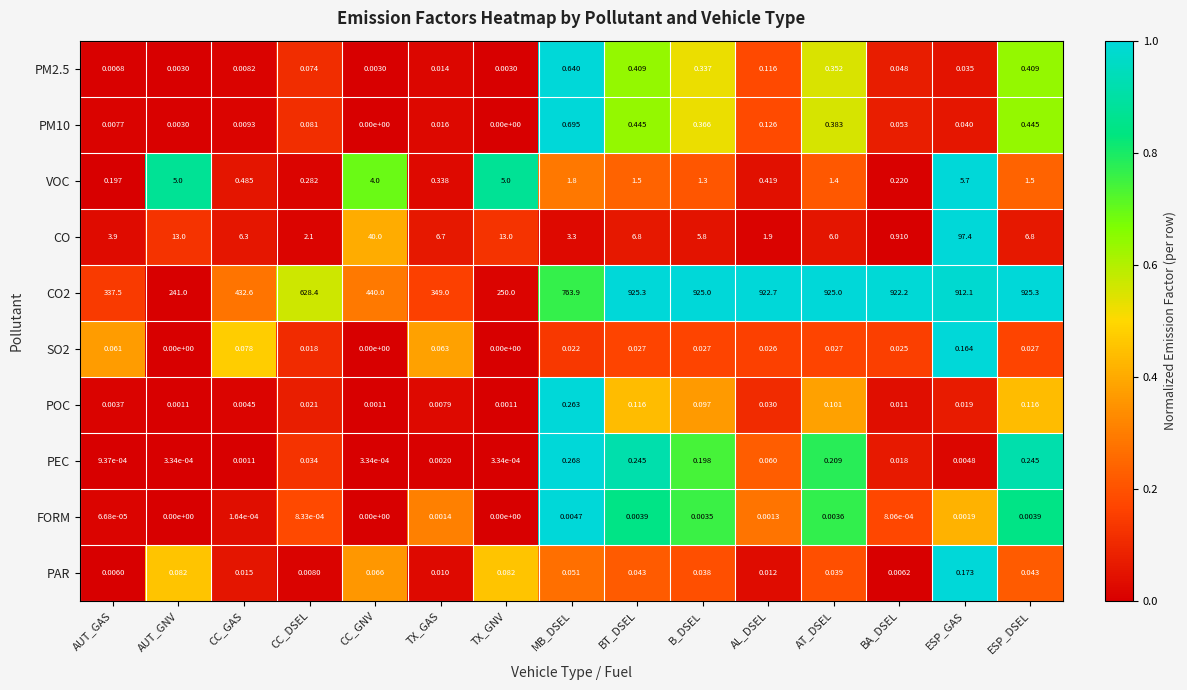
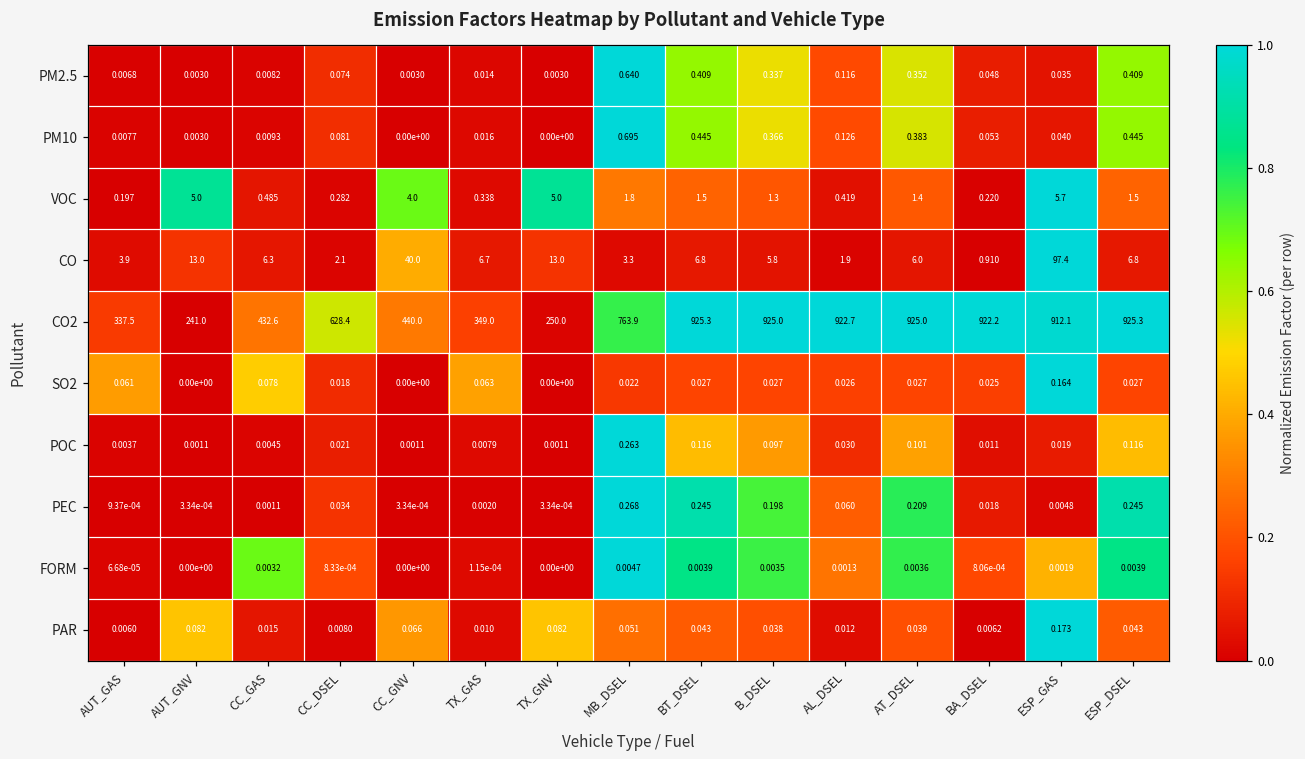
  {
    "PM2.5": {
      "AUT_GAS": "0.0068",
      "AUT_GNV": "0.0030",
      "CC_GAS": "0.0082",
      "CC_DSEL": "0.074",
      "CC_GNV": "0.0030",
      "TX_GAS": "0.014",
      "TX_GNV": "0.0030",
      "MB_DSEL": "0.640",
      "BT_DSEL": "0.409",
      "B_DSEL": "0.337",
      "AL_DSEL": "0.116",
      "AT_DSEL": "0.352",
      "BA_DSEL": "0.048",
      "ESP_GAS": "0.035",
      "ESP_DSEL": "0.409"
    },
    "PM10": {
      "AUT_GAS": "0.0077",
      "AUT_GNV": "0.0030",
      "CC_GAS": "0.0093",
      "CC_DSEL": "0.081",
      "CC_GNV": "0.00e+00",
      "TX_GAS": "0.016",
      "TX_GNV": "0.00e+00",
      "MB_DSEL": "0.695",
      "BT_DSEL": "0.445",
      "B_DSEL": "0.366",
      "AL_DSEL": "0.126",
      "AT_DSEL": "0.383",
      "BA_DSEL": "0.053",
      "ESP_GAS": "0.040",
      "ESP_DSEL": "0.445"
    },
    "VOC": {
      "AUT_GAS": "0.197",
      "AUT_GNV": "5.0",
      "CC_GAS": "0.485",
      "CC_DSEL": "0.282",
      "CC_GNV": "4.0",
      "TX_GAS": "0.338",
      "TX_GNV": "5.0",
      "MB_DSEL": "1.8",
      "BT_DSEL": "1.5",
      "B_DSEL": "1.3",
      "AL_DSEL": "0.419",
      "AT_DSEL": "1.4",
      "BA_DSEL": "0.220",
      "ESP_GAS": "5.7",
      "ESP_DSEL": "1.5"
    },
    "CO": {
      "AUT_GAS": "3.9",
      "AUT_GNV": "13.0",
      "CC_GAS": "6.3",
      "CC_DSEL": "2.1",
      "CC_GNV": "40.0",
      "TX_GAS": "6.7",
      "TX_GNV": "13.0",
      "MB_DSEL": "3.3",
      "BT_DSEL": "6.8",
      "B_DSEL": "5.8",
      "AL_DSEL": "1.9",
      "AT_DSEL": "6.0",
      "BA_DSEL": "0.910",
      "ESP_GAS": "97.4",
      "ESP_DSEL": "6.8"
    },
    "CO2": {
      "AUT_GAS": "337.5",
      "AUT_GNV": "241.0",
      "CC_GAS": "432.6",
      "CC_DSEL": "628.4",
      "CC_GNV": "440.0",
      "TX_GAS": "349.0",
      "TX_GNV": "250.0",
      "MB_DSEL": "763.9",
      "BT_DSEL": "925.3",
      "B_DSEL": "925.0",
      "AL_DSEL": "922.7",
      "AT_DSEL": "925.0",
      "BA_DSEL": "922.2",
      "ESP_GAS": "912.1",
      "ESP_DSEL": "925.3"
    },
    "SO2": {
      "AUT_GAS": "0.061",
      "AUT_GNV": "0.00e+00",
      "CC_GAS": "0.078",
      "CC_DSEL": "0.018",
      "CC_GNV": "0.00e+00",
      "TX_GAS": "0.063",
      "TX_GNV": "0.00e+00",
      "MB_DSEL": "0.022",
      "BT_DSEL": "0.027",
      "B_DSEL": "0.027",
      "AL_DSEL": "0.026",
      "AT_DSEL": "0.027",
      "BA_DSEL": "0.025",
      "ESP_GAS": "0.164",
      "ESP_DSEL": "0.027"
    },
    "POC": {
      "AUT_GAS": "0.0037",
      "AUT_GNV": "0.0011",
      "CC_GAS": "0.0045",
      "CC_DSEL": "0.021",
      "CC_GNV": "0.0011",
      "TX_GAS": "0.0079",
      "TX_GNV": "0.0011",
      "MB_DSEL": "0.263",
      "BT_DSEL": "0.116",
      "B_DSEL": "0.097",
      "AL_DSEL": "0.030",
      "AT_DSEL": "0.101",
      "BA_DSEL": "0.011",
      "ESP_GAS": "0.019",
      "ESP_DSEL": "0.116"
    },
    "PEC": {
      "AUT_GAS": "9.37e-04",
      "AUT_GNV": "3.34e-04",
      "CC_GAS": "0.0011",
      "CC_DSEL": "0.034",
      "CC_GNV": "3.34e-04",
      "TX_GAS": "0.0020",
      "TX_GNV": "3.34e-04",
      "MB_DSEL": "0.268",
      "BT_DSEL": "0.245",
      "B_DSEL": "0.198",
      "AL_DSEL": "0.060",
      "AT_DSEL": "0.209",
      "BA_DSEL": "0.018",
      "ESP_GAS": "0.0048",
      "ESP_DSEL": "0.245"
    },
    "FORM": {
      "AUT_GAS": "6.68e-05",
      "AUT_GNV": "0.00e+00",
-     "CC_GAS": "1.64e-04",
+     "CC_GAS": "0.0032",
      "CC_DSEL": "8.33e-04",
      "CC_GNV": "0.00e+00",
-     "TX_GAS": "0.0014",
+     "TX_GAS": "1.15e-04",
      "TX_GNV": "0.00e+00",
      "MB_DSEL": "0.0047",
      "BT_DSEL": "0.0039",
      "B_DSEL": "0.0035",
      "AL_DSEL": "0.0013",
      "AT_DSEL": "0.0036",
      "BA_DSEL": "8.06e-04",
      "ESP_GAS": "0.0019",
      "ESP_DSEL": "0.0039"
    },
    "PAR": {
      "AUT_GAS": "0.0060",
      "AUT_GNV": "0.082",
      "CC_GAS": "0.015",
      "CC_DSEL": "0.0080",
      "CC_GNV": "0.066",
      "TX_GAS": "0.010",
      "TX_GNV": "0.082",
      "MB_DSEL": "0.051",
      "BT_DSEL": "0.043",
      "B_DSEL": "0.038",
      "AL_DSEL": "0.012",
      "AT_DSEL": "0.039",
      "BA_DSEL": "0.0062",
      "ESP_GAS": "0.173",
      "ESP_DSEL": "0.043"
    }
  }
